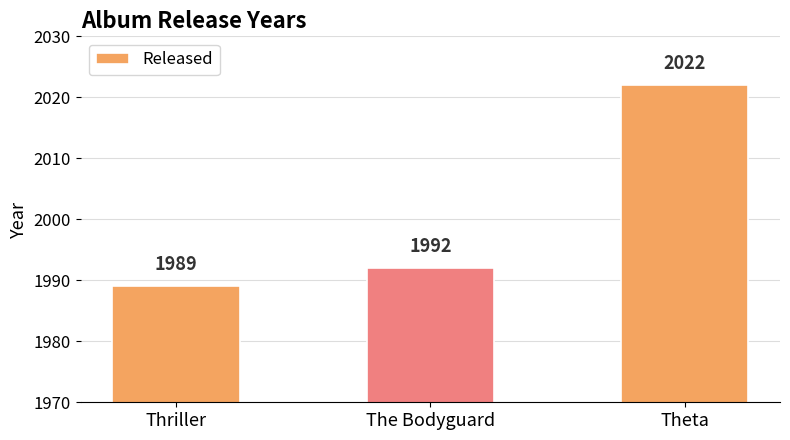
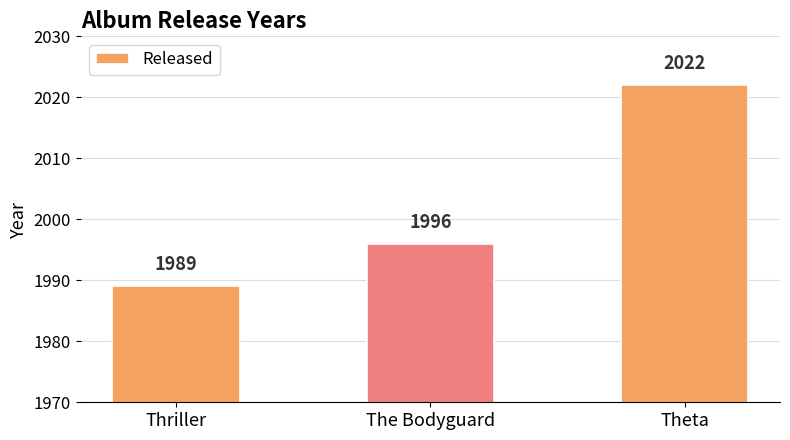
  {
    "Thriller": 1989,
-   "The Bodyguard": 1992,
+   "The Bodyguard": 1996,
    "Theta": 2022
  }
